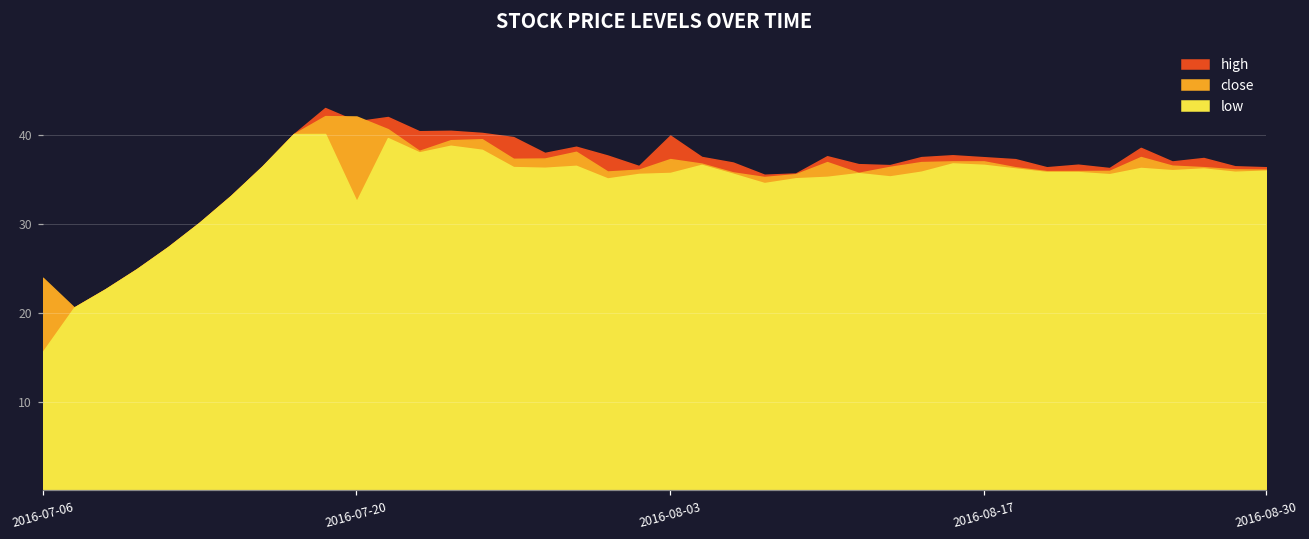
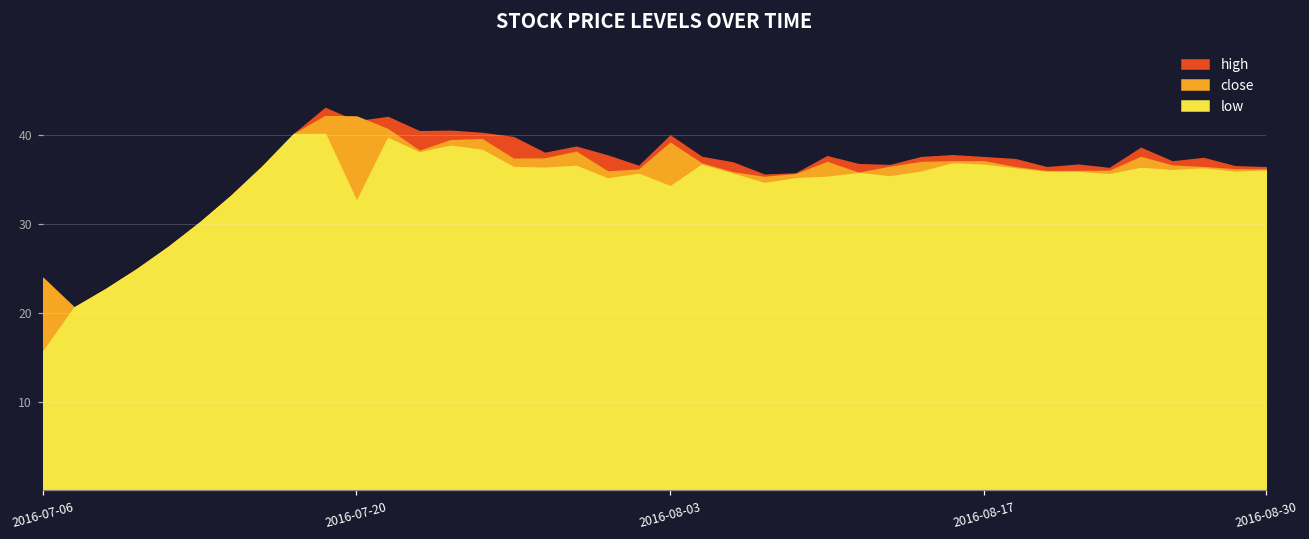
  {
    "high": {
      "2016-08-03": 40,
      "2016-08-17": 37
    },
    "close": {
      "2016-07-06": 24,
      "2016-07-20": 42,
-     "2016-08-03": 37,
+     "2016-08-03": 39,
      "2016-08-17": 37
    },
    "low": {
      "2016-07-06": 16,
      "2016-07-20": 33,
-     "2016-08-03": 36,
+     "2016-08-03": 34,
      "2016-08-17": 37
    }
  }
